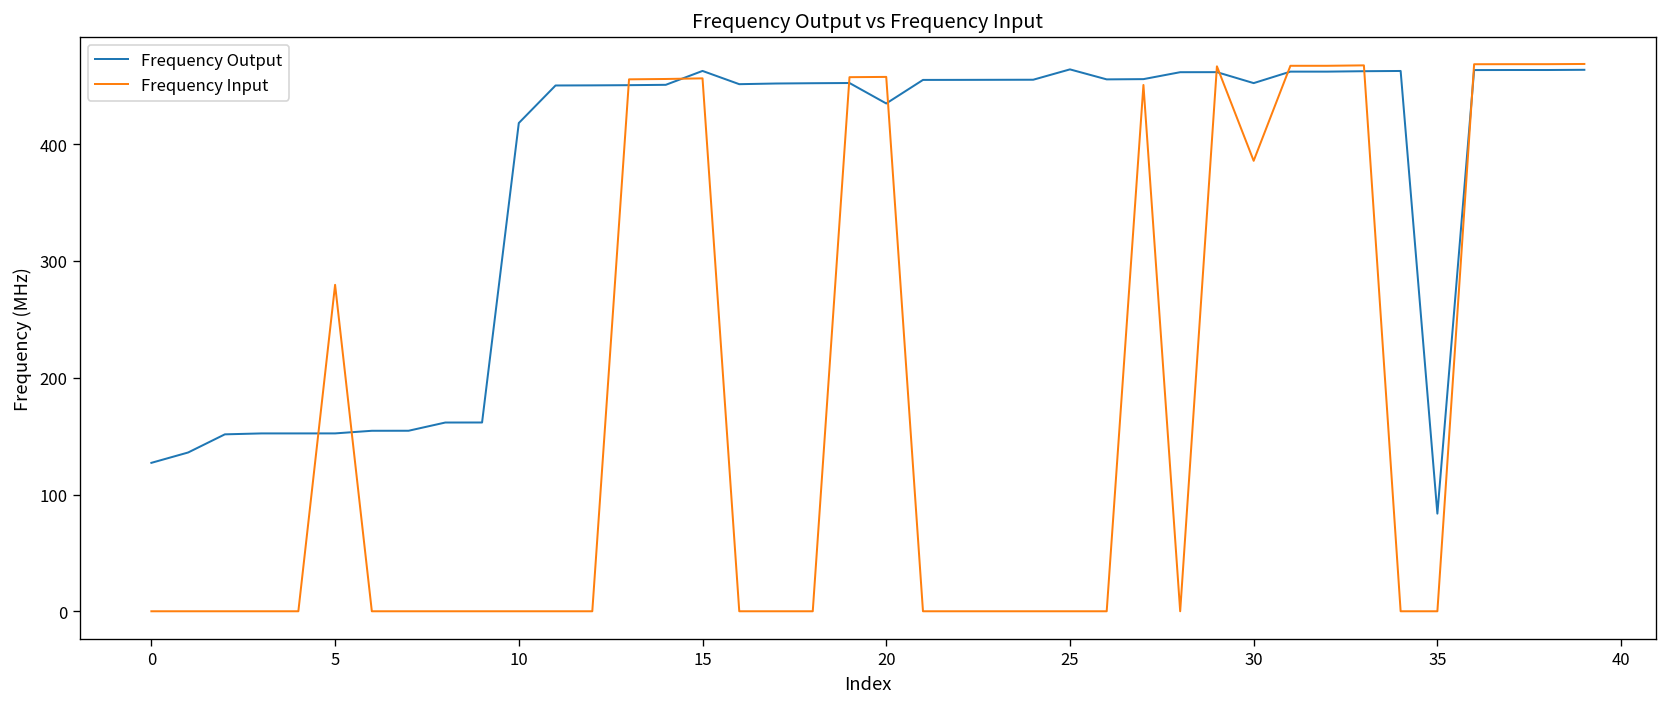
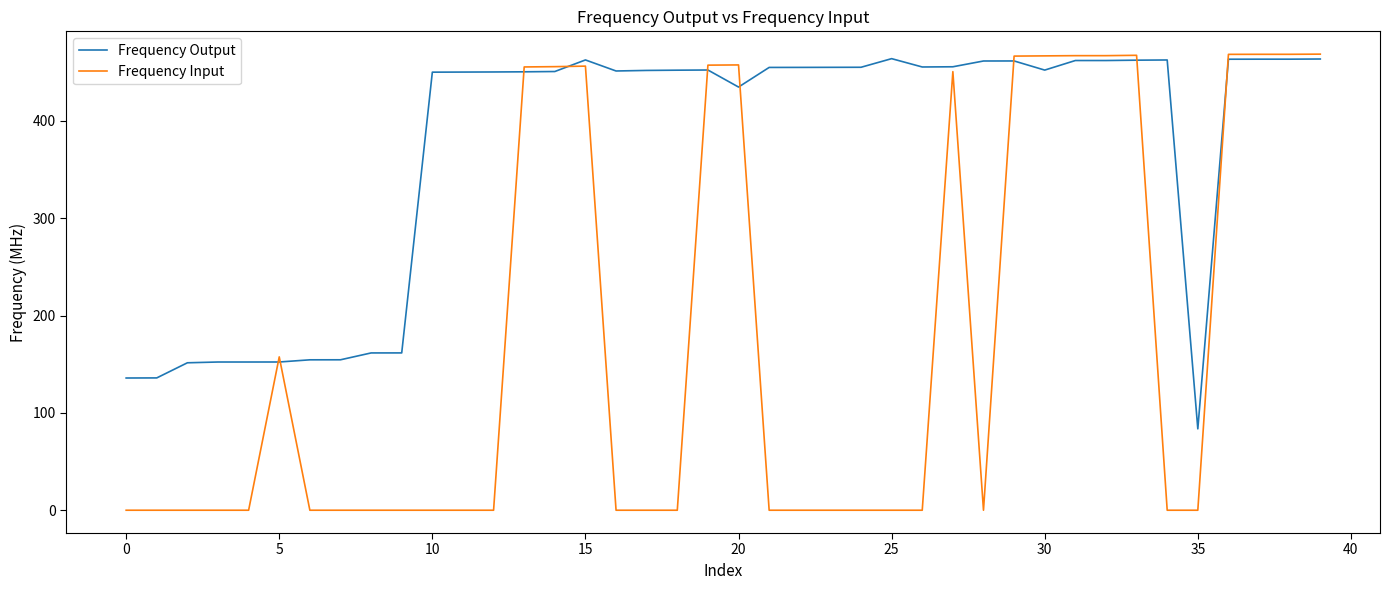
  {
    "Frequency Output": {
-     "0": 130,
+     "0": 140,
      "5": 150,
-     "10": 420,
+     "10": 450,
      "15": 460,
      "20": 430,
      "25": 460,
      "30": 450,
      "35": 80
    },
    "Frequency Input": {
      "0": 0,
-     "5": 280,
+     "5": 160,
      "10": 0,
      "15": 460,
      "20": 460,
      "25": 0,
-     "30": 390,
+     "30": 470,
      "35": 0
    }
  }
